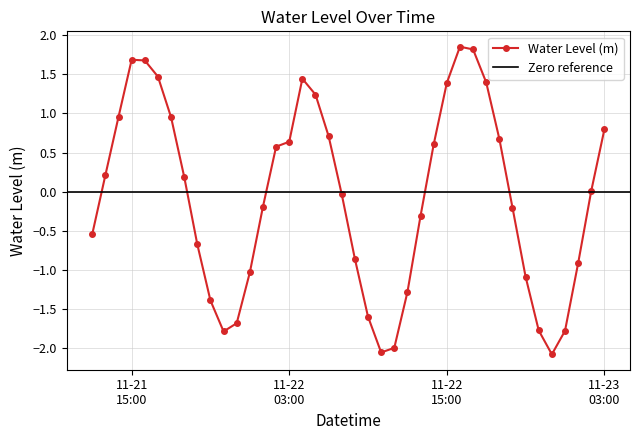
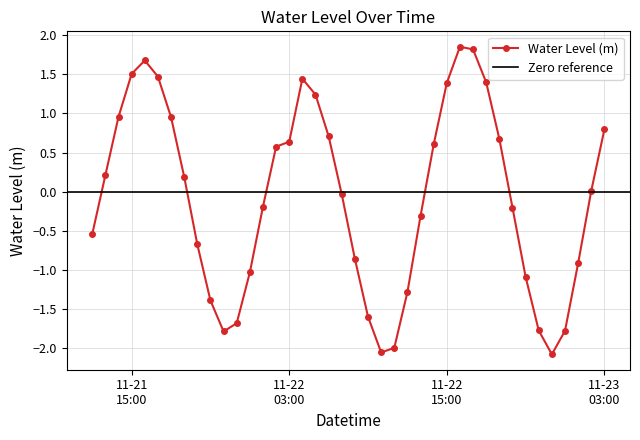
  {
-   "11-21 15:00": 1.7,
+   "11-21 15:00": 1.5,
    "11-22 03:00": 0.6,
    "11-22 15:00": 1.4,
    "11-23 03:00": 0.8
  }
